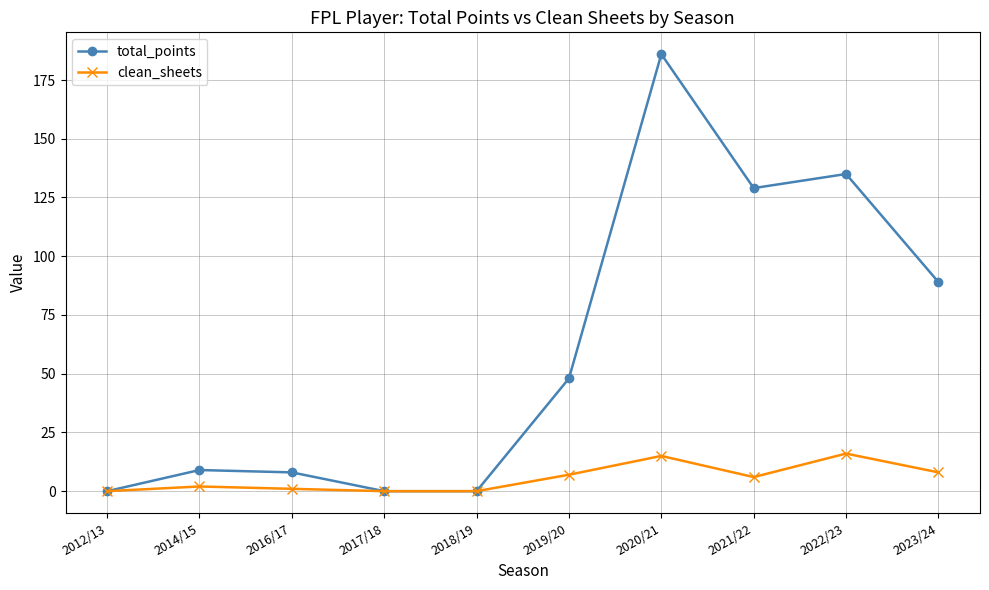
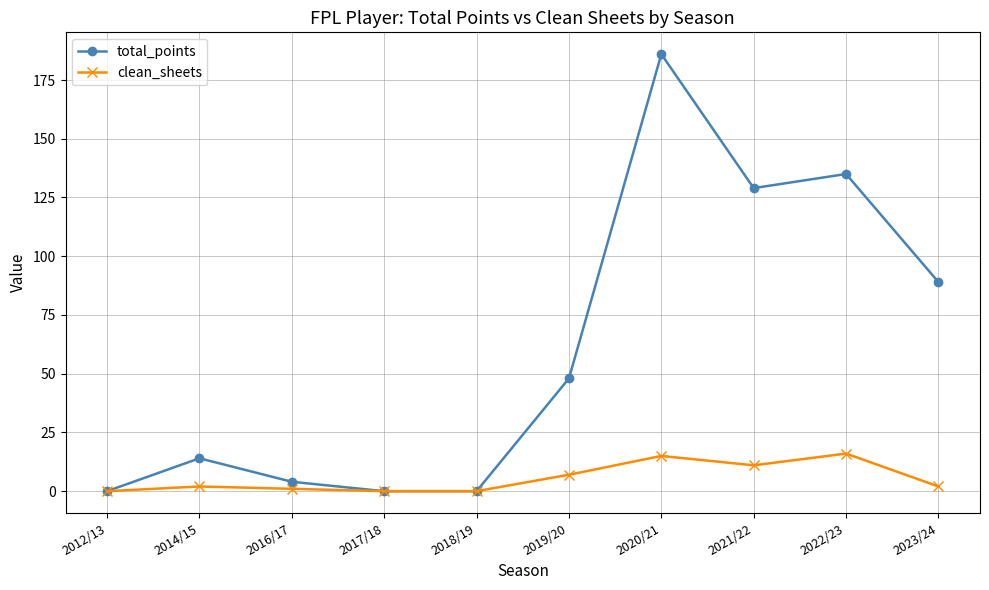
  {
    "total_points": {
-     "2014/15": 9,
-     "2016/17": 8,
+     "2014/15": 14,
+     "2016/17": 4,
      "2019/20": 48,
      "2020/21": 186,
      "2021/22": 129,
      "2022/23": 135,
      "2023/24": 89
    },
    "clean_sheets": {
      "2014/15": 2,
      "2016/17": 1,
      "2019/20": 7,
      "2020/21": 15,
-     "2021/22": 6,
+     "2021/22": 11,
      "2022/23": 16,
-     "2023/24": 8
+     "2023/24": 2
    }
  }
